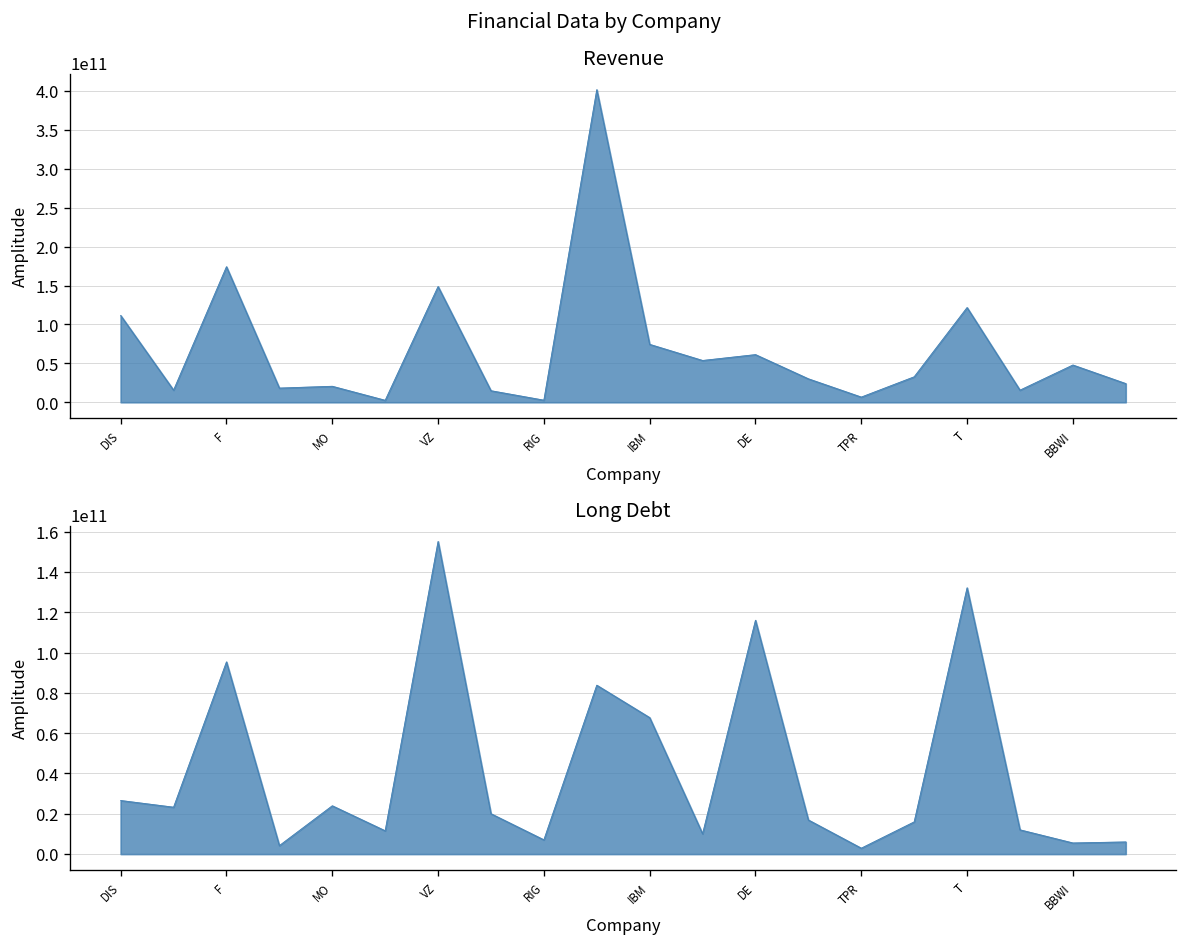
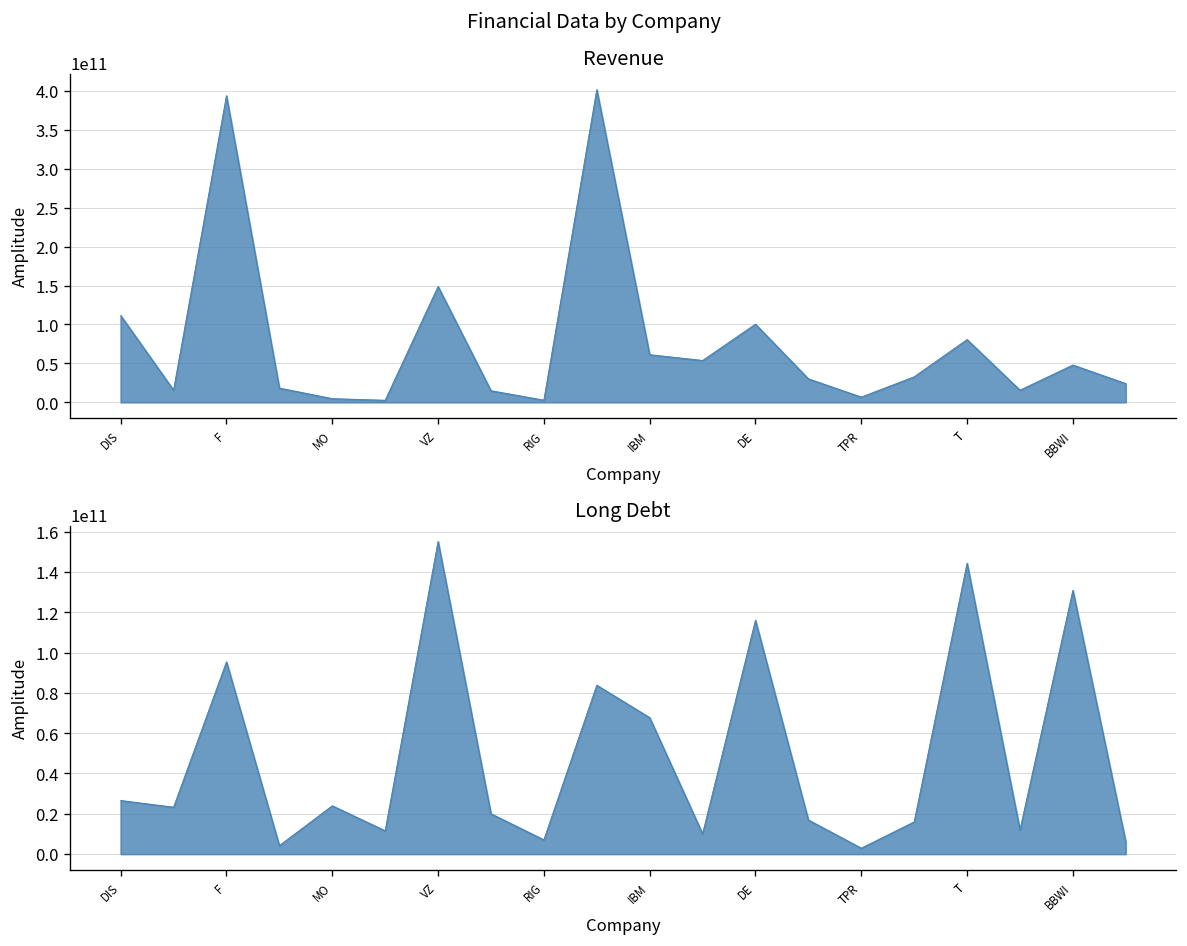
  {
    "Revenue": {
      "DIS": 110000000000,
-     "F": 170000000000,
-     "MO": 20000000000,
+     "F": 390000000000,
+     "MO": 0,
      "VZ": 150000000000,
      "RIG": 0,
-     "IBM": 70000000000,
-     "DE": 60000000000,
+     "IBM": 60000000000,
+     "DE": 100000000000,
      "TPR": 10000000000,
-     "T": 120000000000,
+     "T": 80000000000,
      "BBWI": 50000000000
    },
    "Long Debt": {
      "DIS": 27000000000,
      "F": 95000000000,
      "MO": 24000000000,
      "VZ": 155000000000,
      "RIG": 7000000000,
      "IBM": 68000000000,
      "DE": 116000000000,
      "TPR": 3000000000,
-     "T": 132000000000,
-     "BBWI": 6000000000
+     "T": 144000000000,
+     "BBWI": 131000000000
    }
  }
